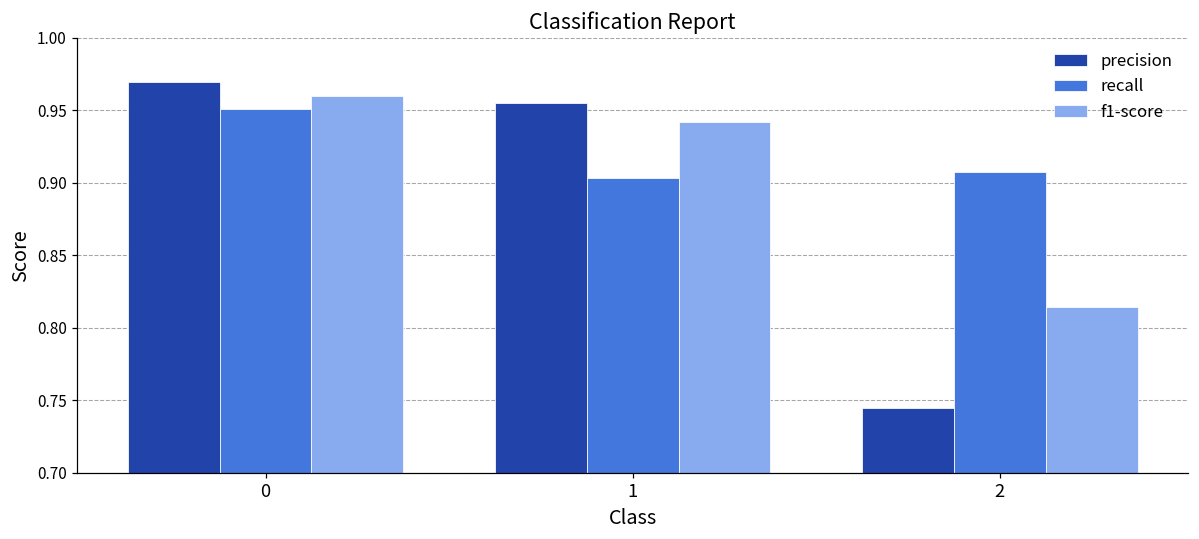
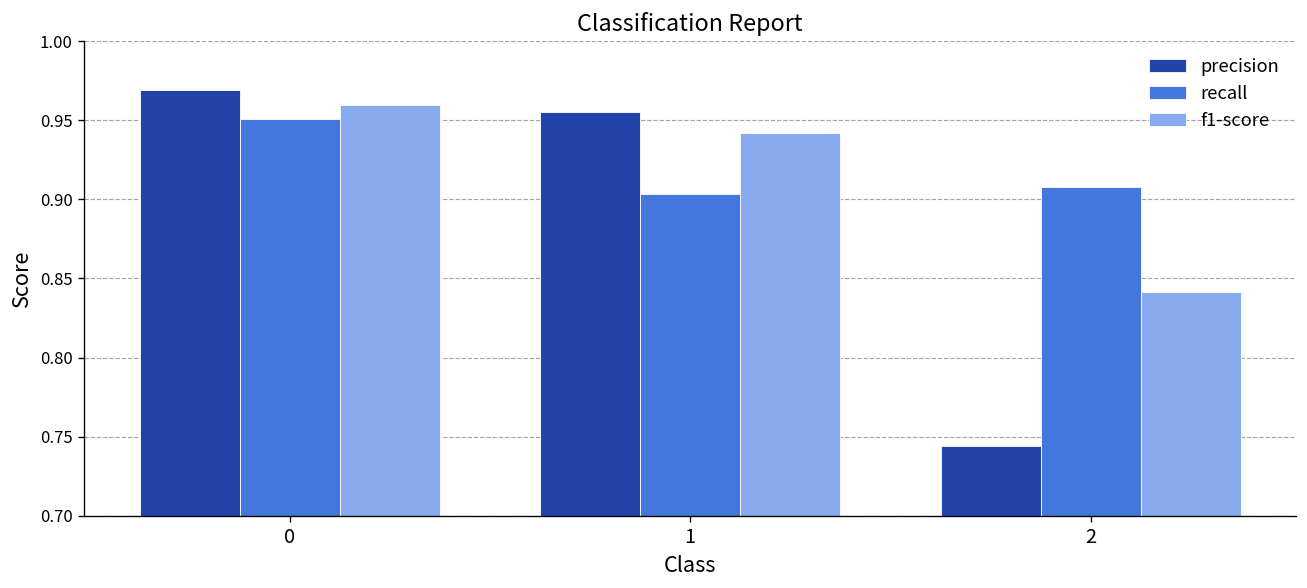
  {
    "precision": {
      "0": 0.969,
      "1": 0.955,
      "2": 0.744
    },
    "recall": {
      "0": 0.951,
      "1": 0.903,
      "2": 0.908
    },
    "f1-score": {
      "0": 0.960,
      "1": 0.942,
-     "2": 0.814
+     "2": 0.841
    }
  }
